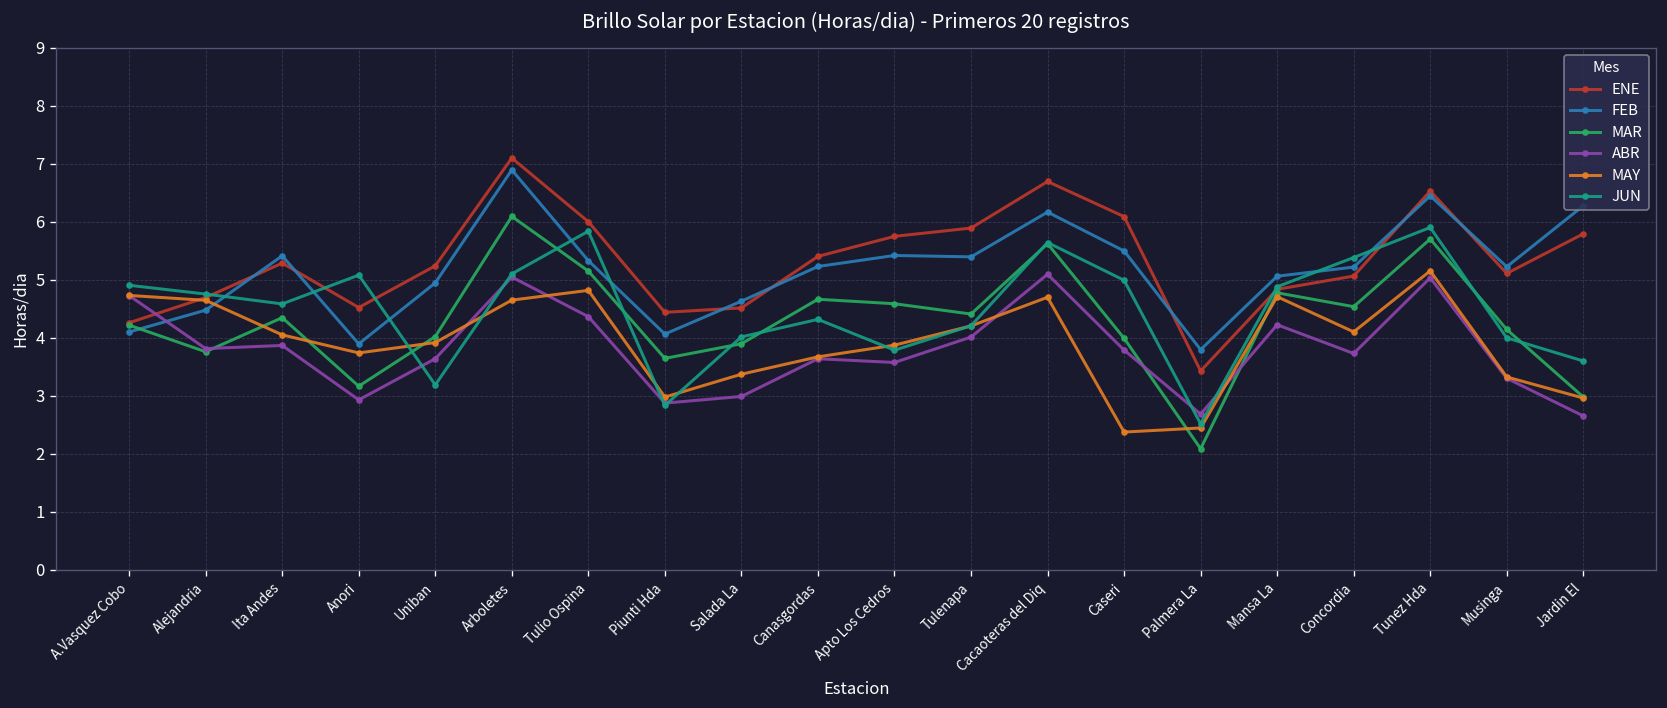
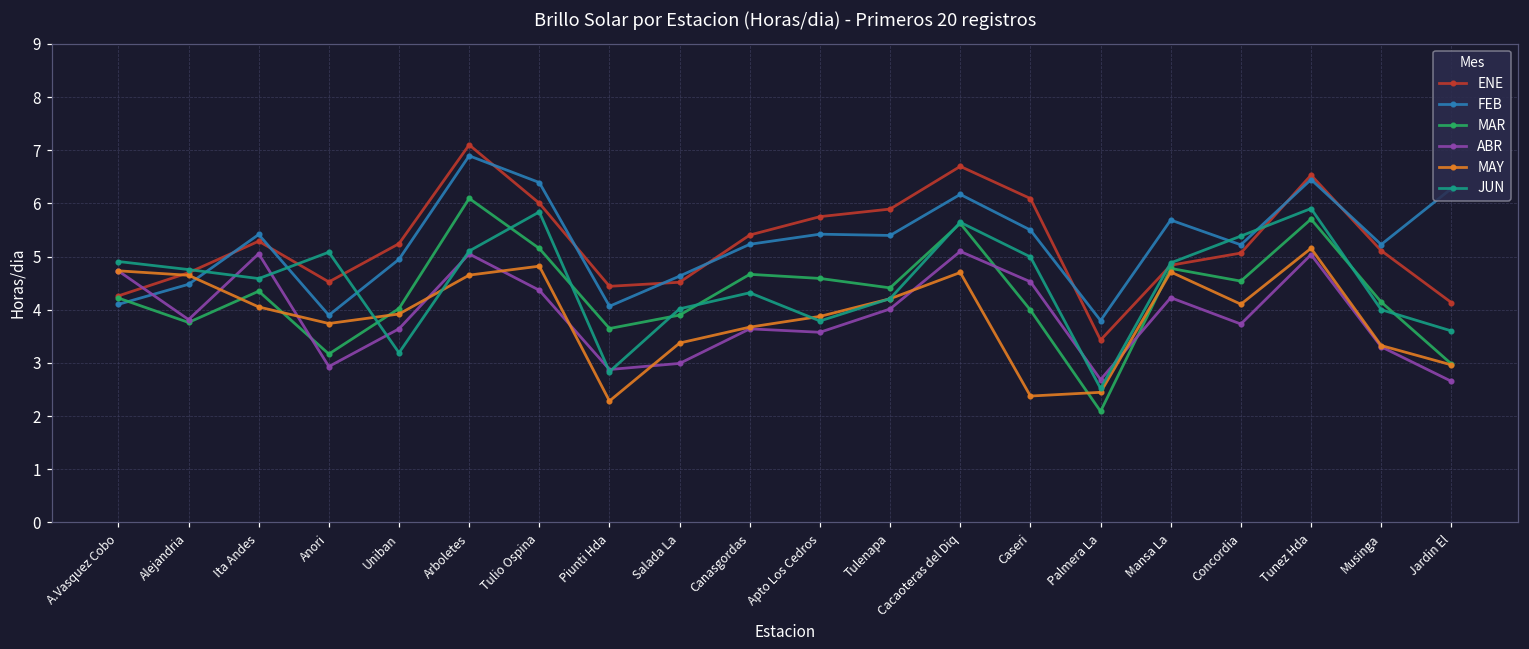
  {
    "ENE": {
      "Ita Andes": 5.3,
      "Anori": 4.5,
      "Uniban": 5.2,
      "Arboletes": 7.1,
      "Tulio Ospina": 6.0,
      "Piunti Hda": 4.4,
      "Salada La": 4.5,
      "Canasgordas": 5.4,
      "Apto Los Cedros": 5.8,
      "Tulenapa": 5.9,
      "Cacaoteras del Diq": 6.7,
      "Caseri": 6.1,
      "Palmera La": 3.4,
      "Concordia": 5.1,
      "Tunez Hda": 6.5,
      "Musinga": 5.1,
-     "Jardin El": 5.8
+     "Jardin El": 4.1
    },
    "FEB": {
      "A.Vasquez Cobo": 4.1,
      "Alejandria": 4.5,
      "Ita Andes": 5.4,
      "Anori": 3.9,
      "Uniban": 4.9,
      "Arboletes": 6.9,
-     "Tulio Ospina": 5.3,
+     "Tulio Ospina": 6.4,
      "Piunti Hda": 4.1,
      "Salada La": 4.6,
      "Canasgordas": 5.2,
      "Apto Los Cedros": 5.4,
      "Tulenapa": 5.4,
      "Cacaoteras del Diq": 6.2,
      "Caseri": 5.5,
      "Palmera La": 3.8,
-     "Mansa La": 5.1,
+     "Mansa La": 5.7,
      "Concordia": 5.2,
      "Tunez Hda": 6.4,
      "Musinga": 5.2
    },
    "ABR": {
      "Alejandria": 3.8,
-     "Ita Andes": 3.9,
+     "Ita Andes": 5.1,
      "Anori": 2.9,
      "Uniban": 3.6,
      "Arboletes": 5.0,
      "Tulio Ospina": 4.4,
      "Salada La": 3.0,
      "Apto Los Cedros": 3.6,
      "Tulenapa": 4.0,
      "Cacaoteras del Diq": 5.1,
-     "Caseri": 3.8,
+     "Caseri": 4.5,
      "Palmera La": 2.7,
      "Mansa La": 4.2,
      "Concordia": 3.7,
      "Tunez Hda": 5.0,
      "Jardin El": 2.7
    },
    "MAY": {
      "Ita Andes": 4.1,
      "Anori": 3.7,
      "Uniban": 3.9,
      "Arboletes": 4.7,
      "Tulio Ospina": 4.8,
-     "Piunti Hda": 3.0,
+     "Piunti Hda": 2.3,
      "Salada La": 3.4,
      "Apto Los Cedros": 3.9,
      "Cacaoteras del Diq": 4.7,
      "Caseri": 2.4,
      "Palmera La": 2.4,
      "Mansa La": 4.7,
      "Concordia": 4.1,
      "Tunez Hda": 5.2
    }
  }
